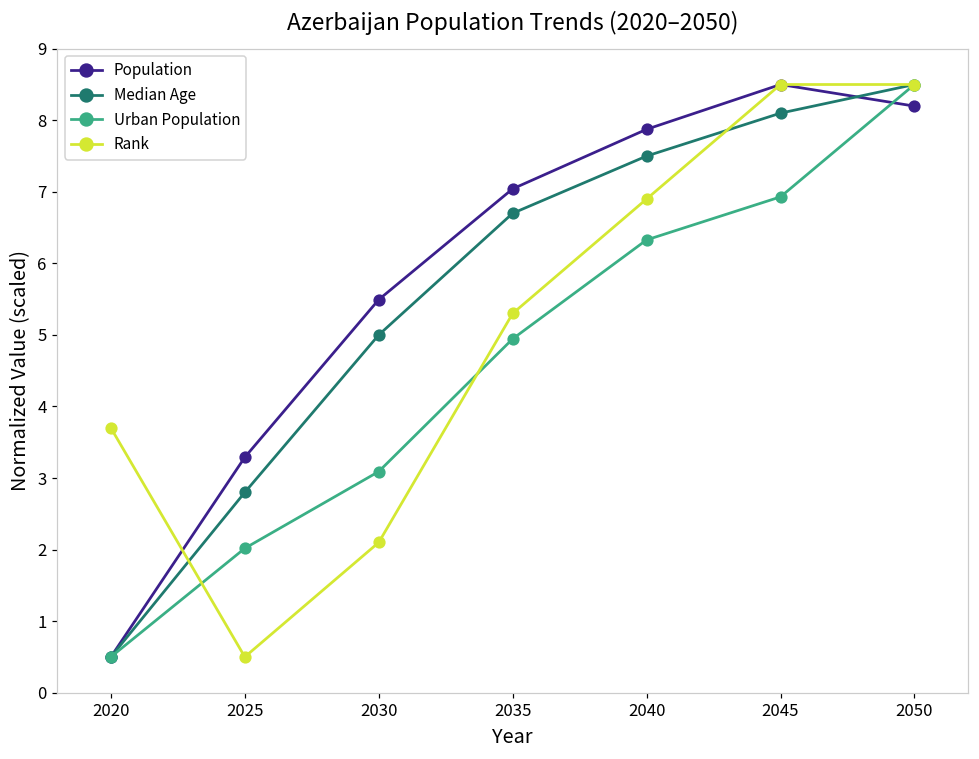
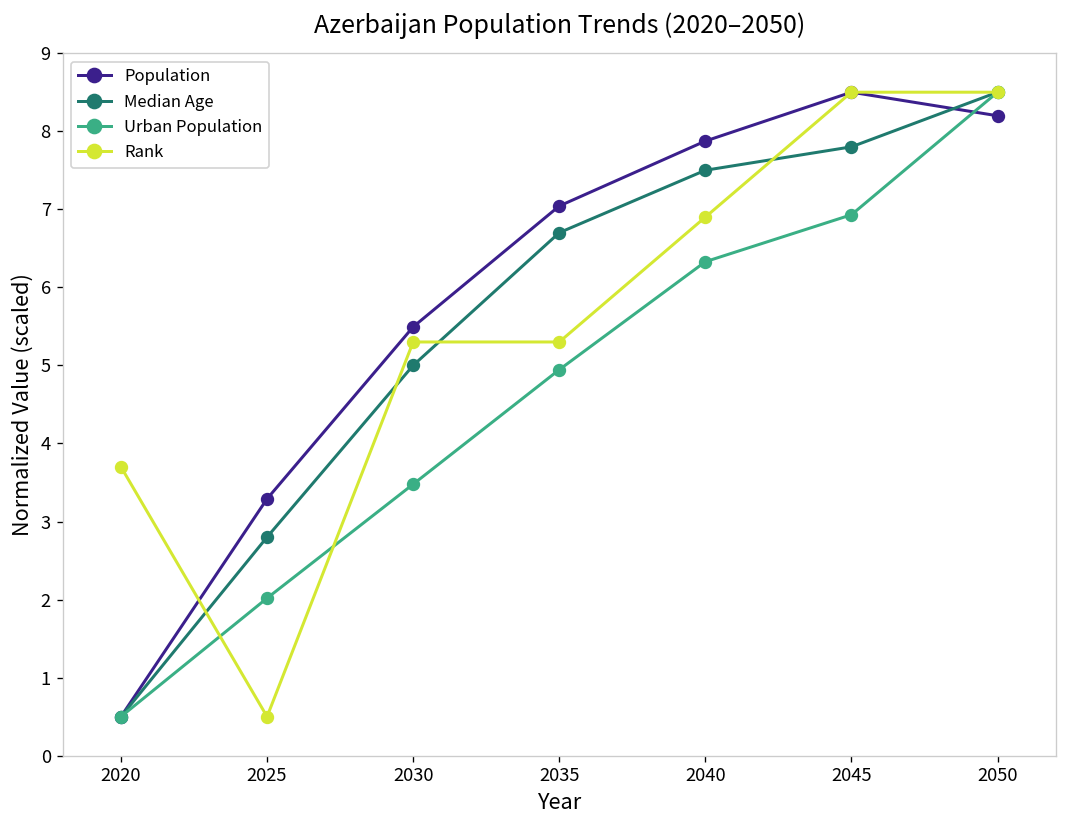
  {
    "Population": {
      "2025": 3.3,
      "2030": 5.5,
      "2035": 7.0,
      "2040": 7.9,
      "2050": 8.2
    },
    "Median Age": {
      "2025": 2.8,
      "2030": 5.0,
      "2035": 6.7,
      "2040": 7.5,
-     "2045": 8.1
+     "2045": 7.8
    },
    "Urban Population": {
      "2025": 2.0,
-     "2030": 3.1,
+     "2030": 3.5,
      "2035": 4.9,
      "2040": 6.3,
      "2045": 6.9
    },
    "Rank": {
      "2020": 3.7,
      "2025": 0.5,
-     "2030": 2.1,
+     "2030": 5.3,
      "2035": 5.3,
      "2040": 6.9
    }
  }
